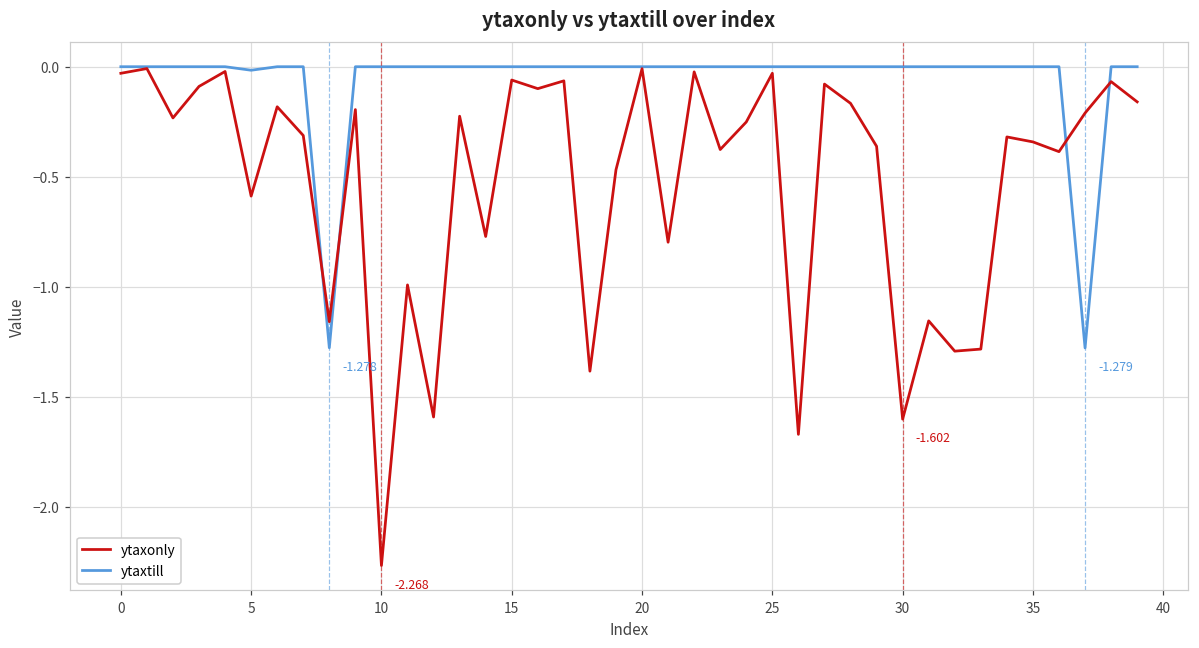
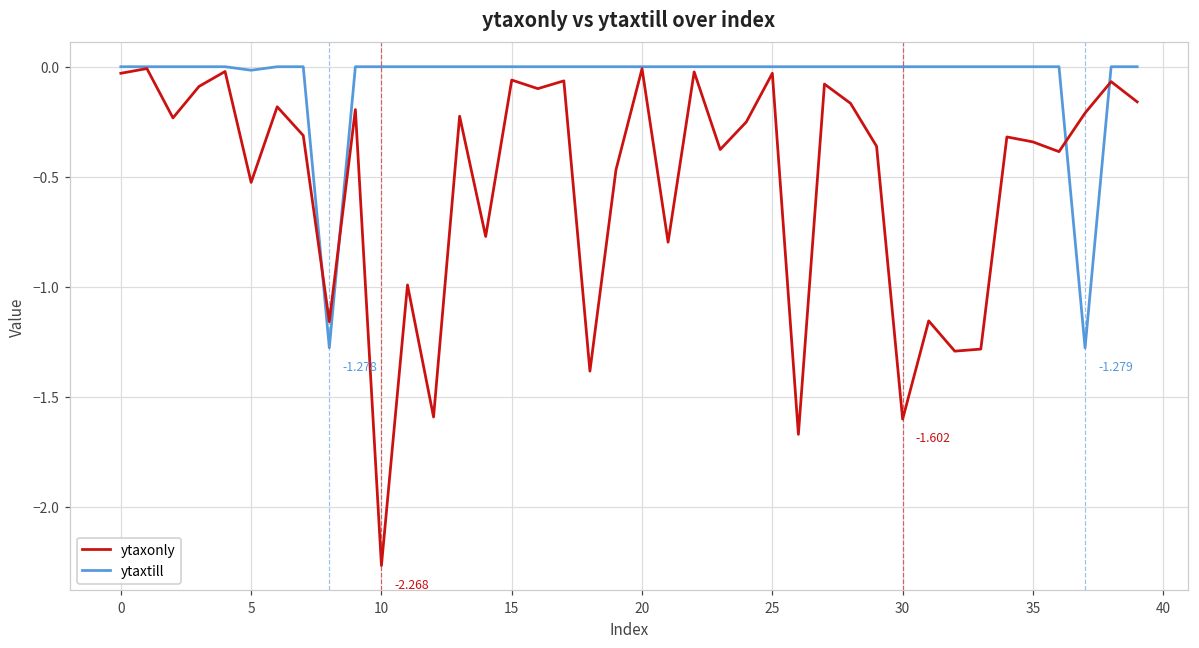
  {
    "ytaxonly": {
      "0": -0.03,
-     "5": -0.59,
+     "5": -0.53,
      "15": -0.06,
      "25": -0.03,
      "35": -0.34
    },
    "ytaxtill": {
      "0": 0.00,
      "5": -0.02,
      "10": 0.00,
      "15": 0.00,
      "25": 0.00,
      "30": 0.00,
      "35": 0.00
    }
  }
